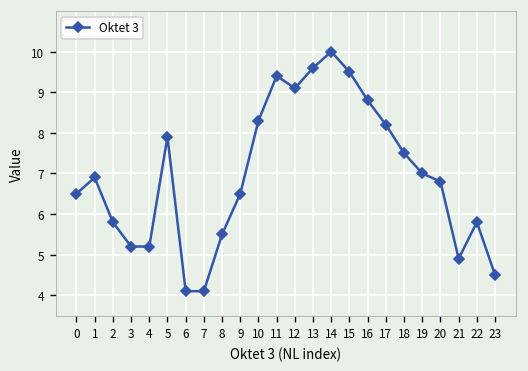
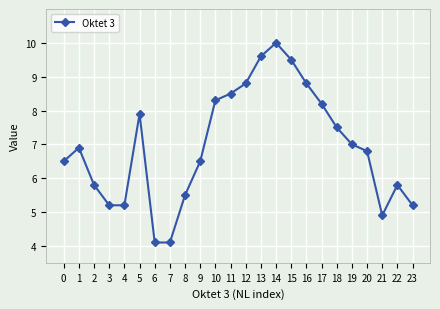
  {
    "0": 6.5,
    "1": 6.9,
    "2": 5.8,
    "3": 5.2,
    "4": 5.2,
    "5": 7.9,
    "6": 4.1,
    "7": 4.1,
    "8": 5.5,
    "9": 6.5,
    "10": 8.3,
-   "11": 9.4,
-   "12": 9.1,
+   "11": 8.5,
+   "12": 8.8,
    "13": 9.6,
    "14": 10.0,
    "15": 9.5,
    "16": 8.8,
    "17": 8.2,
    "18": 7.5,
    "19": 7.0,
    "20": 6.8,
    "21": 4.9,
    "22": 5.8,
-   "23": 4.5
+   "23": 5.2
  }
